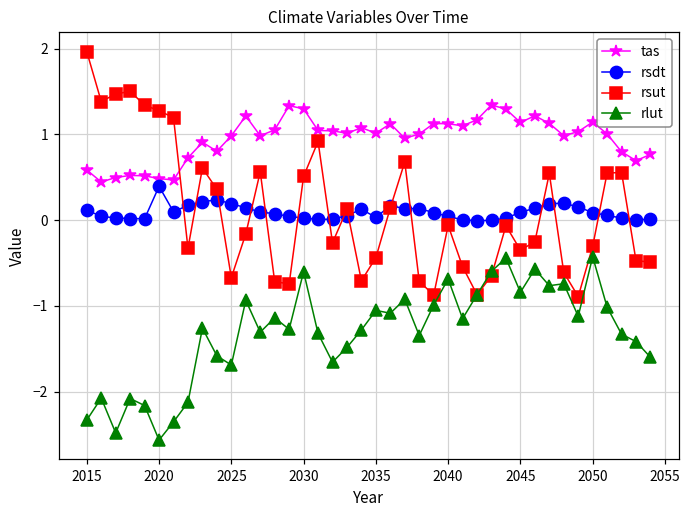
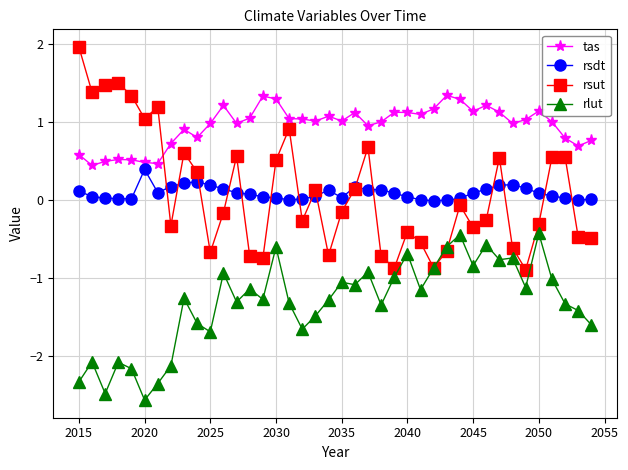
  {
    "tas": {
      "2015": 0.6,
      "2020": 0.5,
      "2025": 1.0,
      "2030": 1.3,
      "2035": 1.0,
      "2040": 1.1,
      "2045": 1.1,
      "2050": 1.1
    },
    "rsdt": {
      "2015": 0.1,
      "2020": 0.4,
      "2025": 0.2,
      "2030": 0.0,
      "2035": 0.0,
      "2040": 0.0,
      "2045": 0.1,
      "2050": 0.1
    },
    "rsut": {
      "2015": 2.0,
-     "2020": 1.3,
+     "2020": 1.0,
      "2025": -0.7,
      "2030": 0.5,
-     "2035": -0.4,
-     "2040": -0.1,
+     "2035": -0.1,
+     "2040": -0.4,
      "2045": -0.3,
      "2050": -0.3
    },
    "rlut": {
      "2015": -2.3,
      "2020": -2.6,
      "2025": -1.7,
      "2030": -0.6,
      "2035": -1.1,
      "2040": -0.7,
      "2045": -0.8,
      "2050": -0.4
    }
  }
